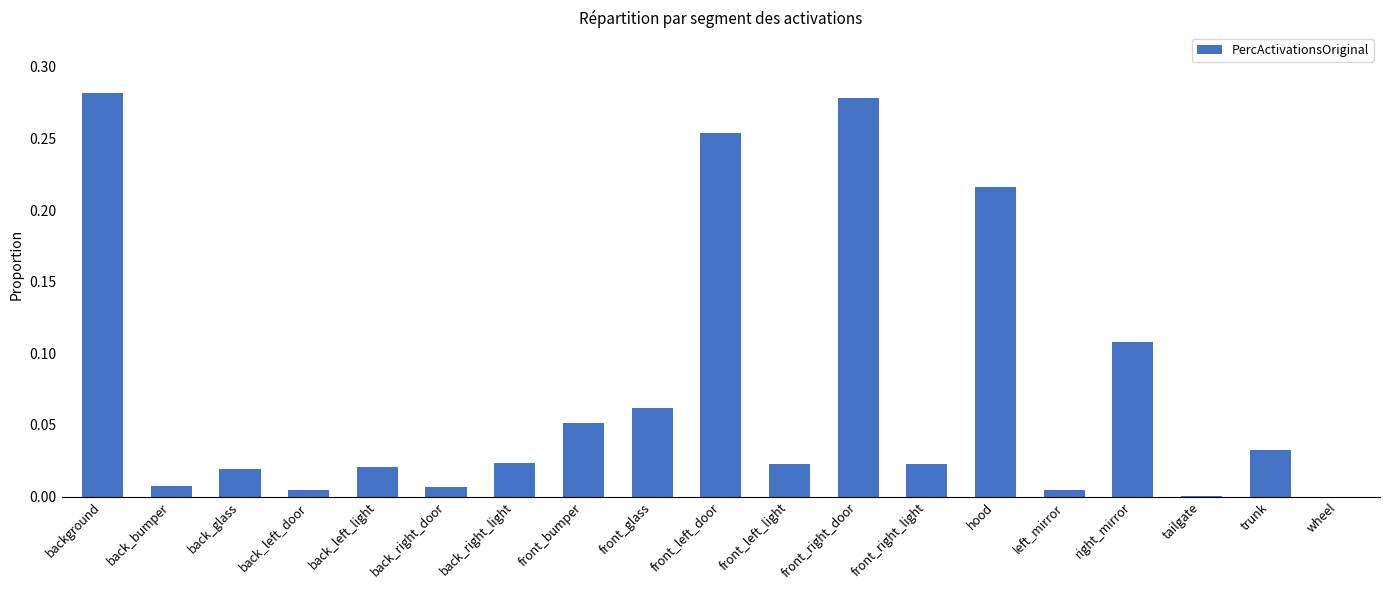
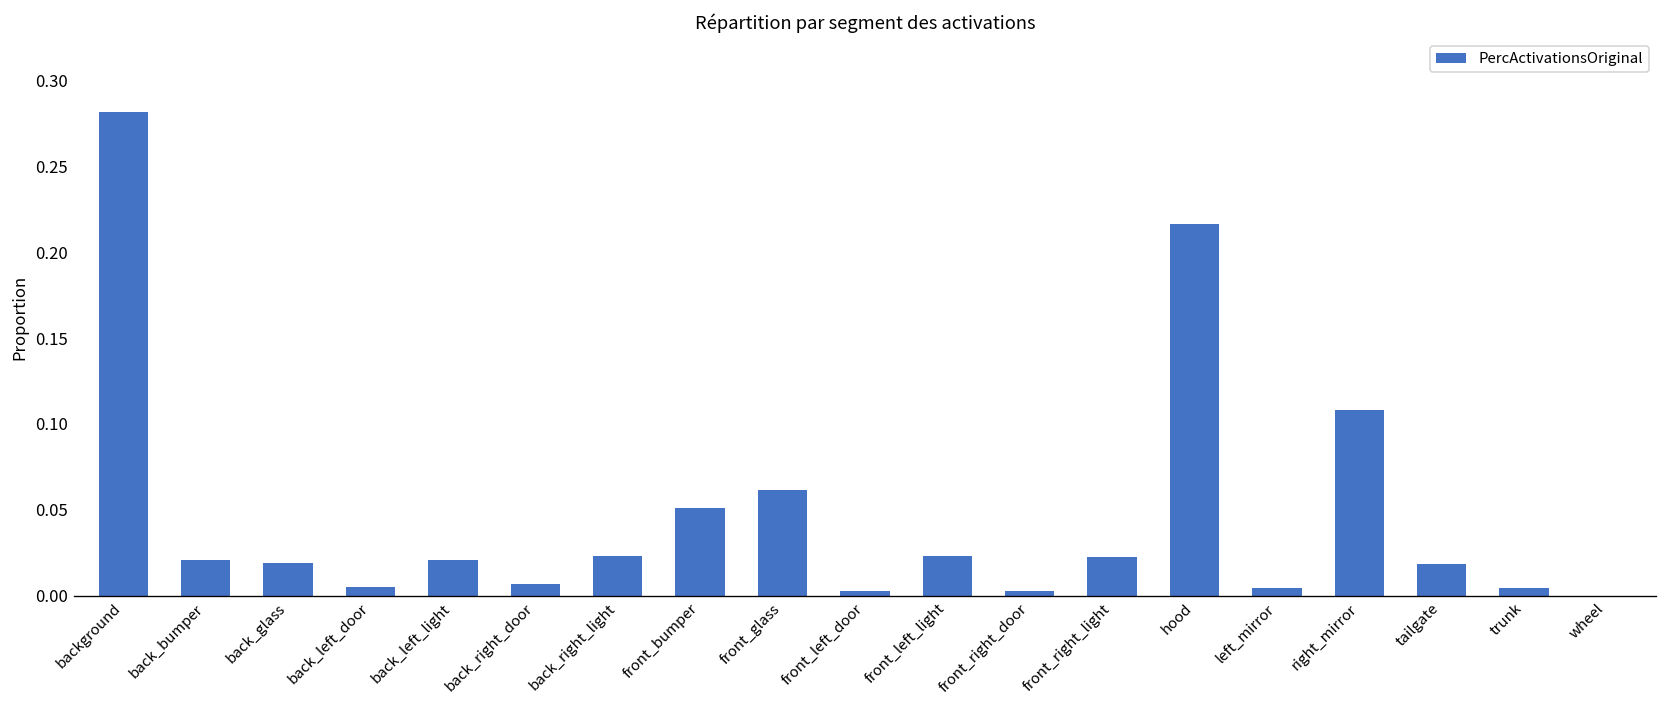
  {
    "background": 0.282,
-   "back_bumper": 0.007,
+   "back_bumper": 0.021,
    "back_glass": 0.019,
    "back_left_door": 0.005,
    "back_left_light": 0.021,
    "back_right_door": 0.007,
    "back_right_light": 0.023,
    "front_bumper": 0.051,
    "front_glass": 0.062,
-   "front_left_door": 0.254,
+   "front_left_door": 0.003,
    "front_left_light": 0.023,
-   "front_right_door": 0.278,
+   "front_right_door": 0.003,
    "front_right_light": 0.023,
    "hood": 0.216,
    "left_mirror": 0.005,
    "right_mirror": 0.108,
-   "tailgate": 0.000,
-   "trunk": 0.033
+   "tailgate": 0.019,
+   "trunk": 0.005
  }
